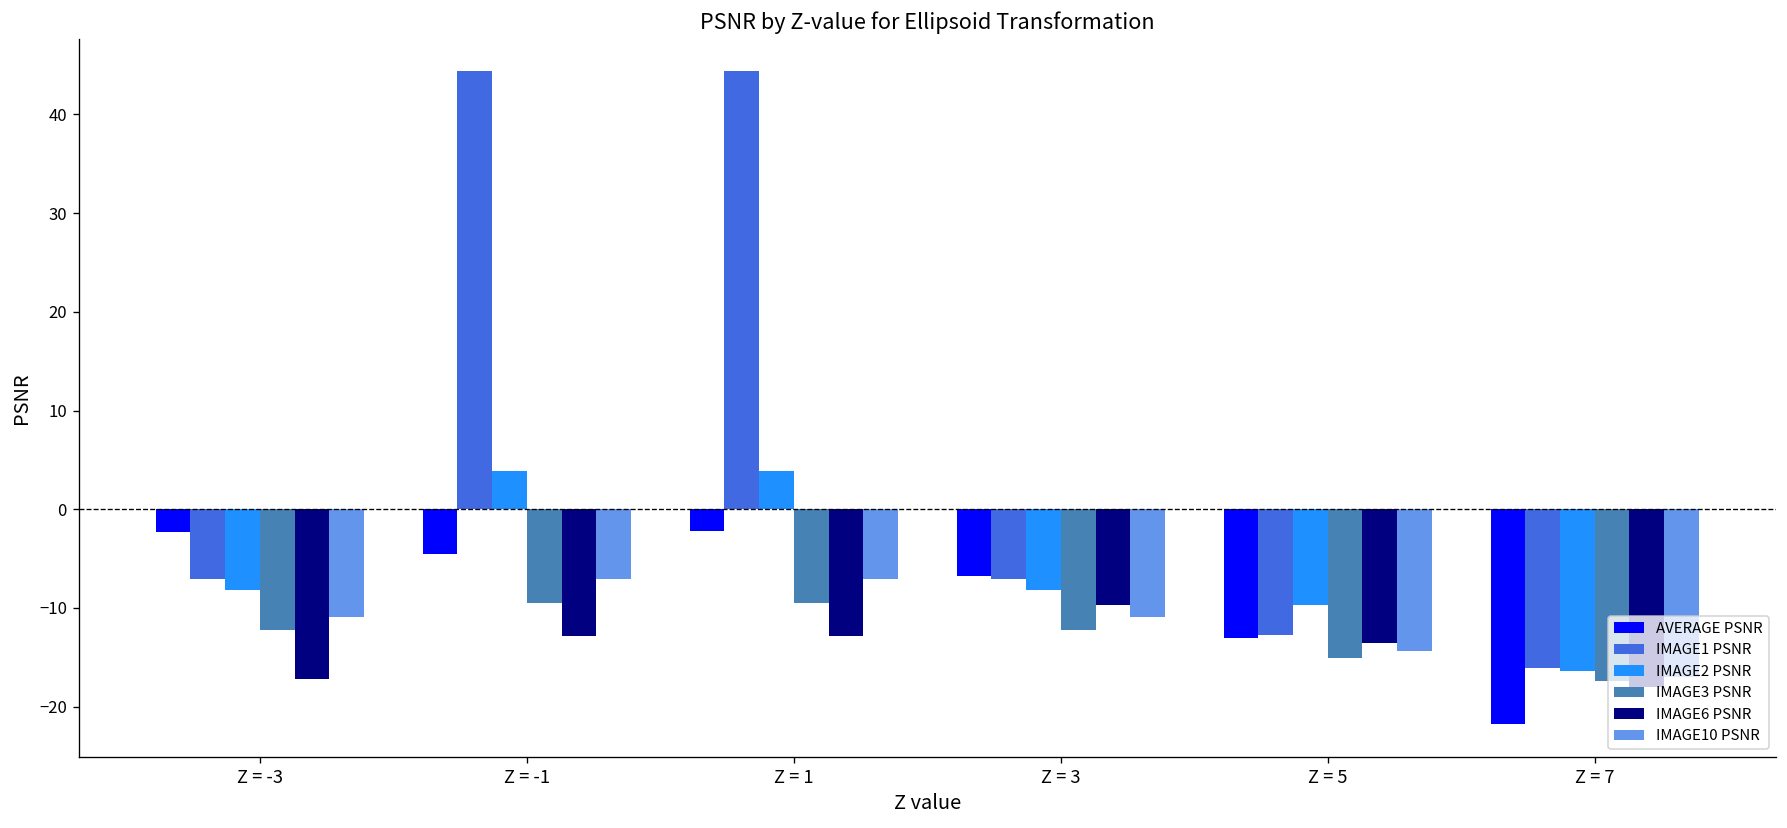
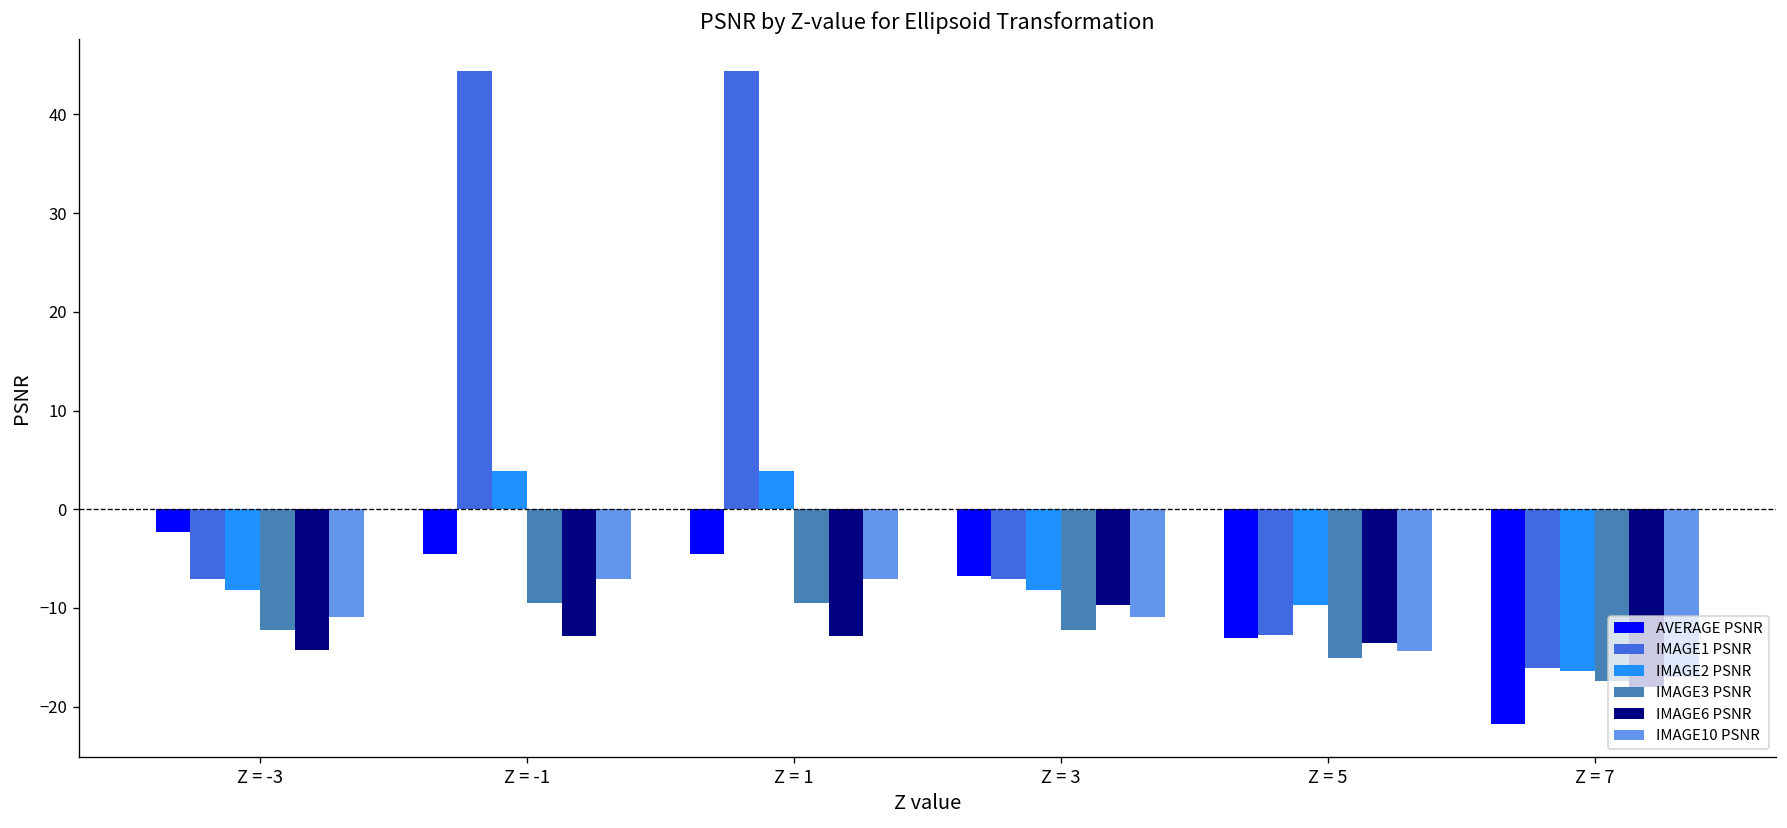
  {
    "AVERAGE PSNR": {
      "Z = -3": -2,
      "Z = -1": -5,
-     "Z = 1": -2,
+     "Z = 1": -5,
      "Z = 3": -7,
      "Z = 5": -13,
      "Z = 7": -22
    },
    "IMAGE2 PSNR": {
      "Z = -3": -8,
      "Z = -1": 4,
      "Z = 1": 4,
      "Z = 3": -8,
      "Z = 5": -10,
      "Z = 7": -16
    },
    "IMAGE6 PSNR": {
-     "Z = -3": -17,
+     "Z = -3": -14,
      "Z = -1": -13,
      "Z = 1": -13,
      "Z = 3": -10,
      "Z = 5": -14
    }
  }
